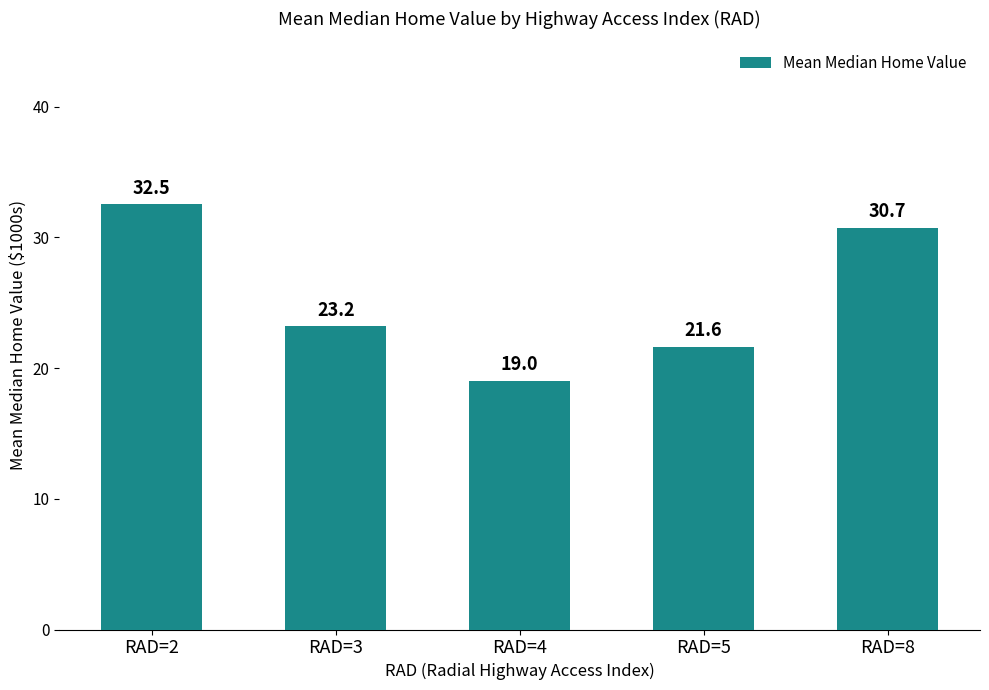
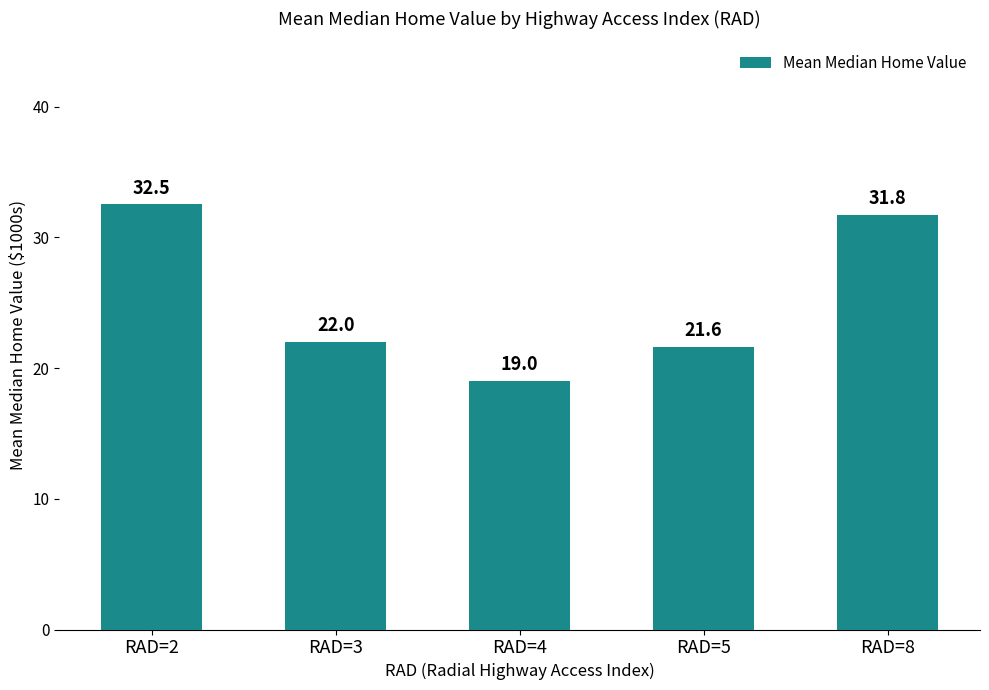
  {
    "RAD=2": 32.5,
-   "RAD=3": 23.2,
+   "RAD=3": 22.0,
    "RAD=4": 19.0,
    "RAD=5": 21.6,
-   "RAD=8": 30.7
+   "RAD=8": 31.8
  }
